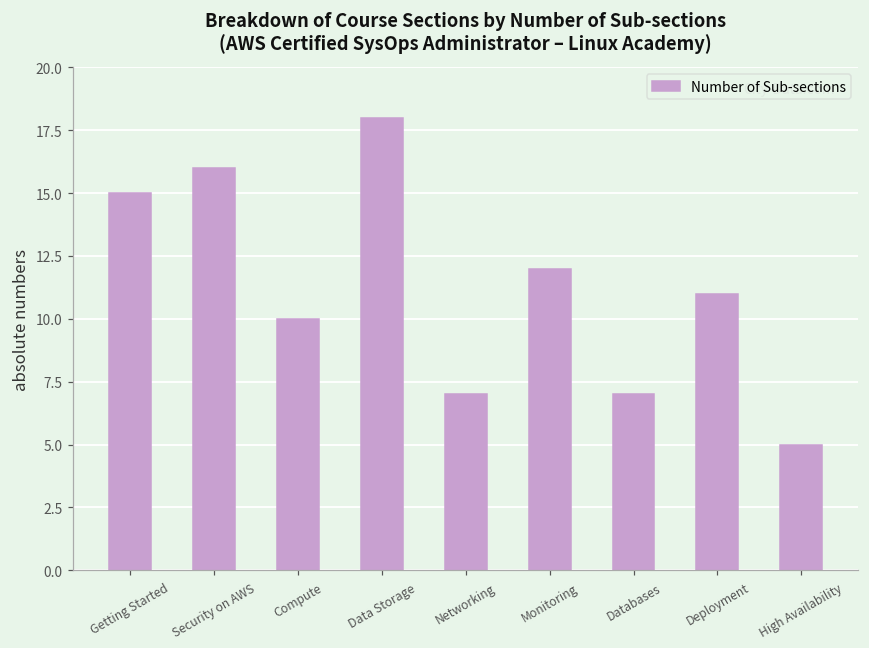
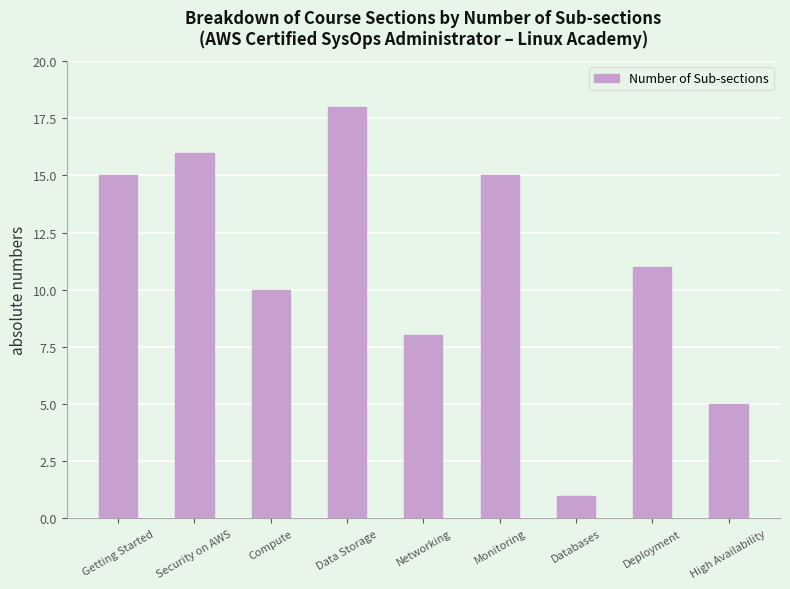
  {
    "Getting Started": 15,
    "Security on AWS": 16,
    "Compute": 10,
    "Data Storage": 18,
-   "Networking": 7,
-   "Monitoring": 12,
-   "Databases": 7,
+   "Networking": 8,
+   "Monitoring": 15,
+   "Databases": 1,
    "Deployment": 11,
    "High Availability": 5
  }
